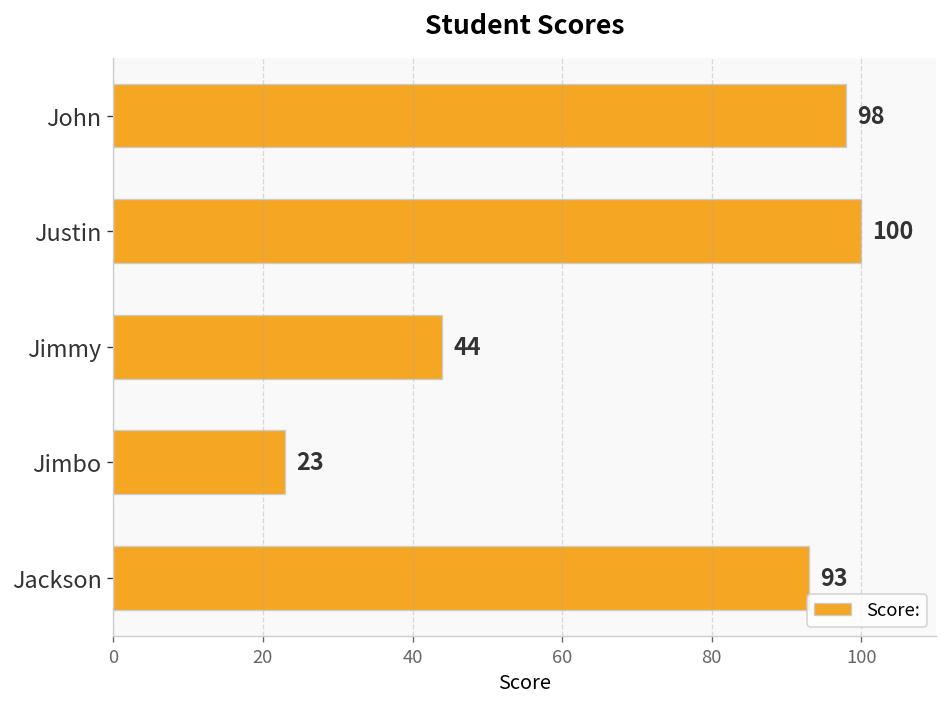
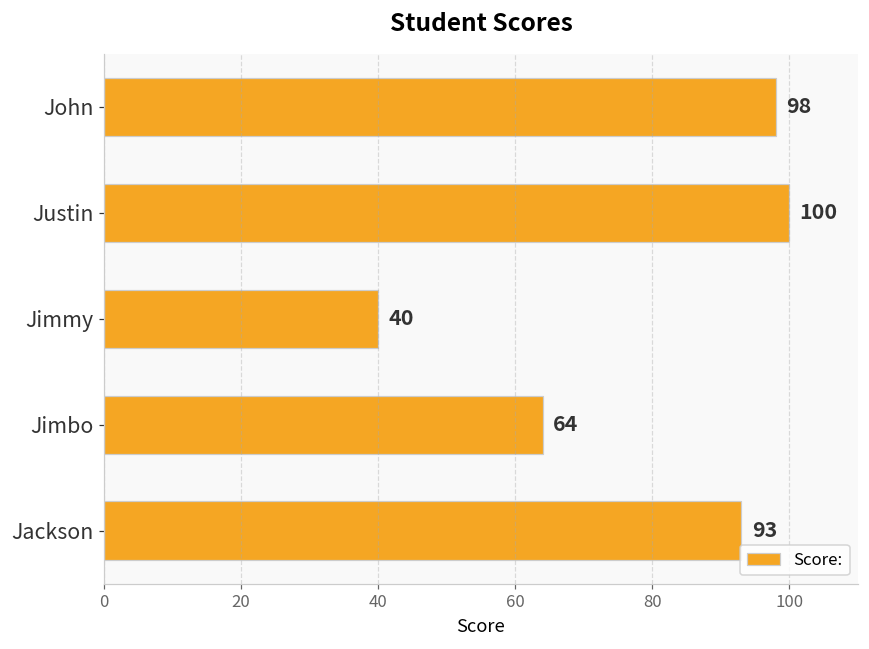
  {
    "John": 98,
    "Justin": 100,
-   "Jimmy": 44,
-   "Jimbo": 23,
+   "Jimmy": 40,
+   "Jimbo": 64,
    "Jackson": 93
  }
